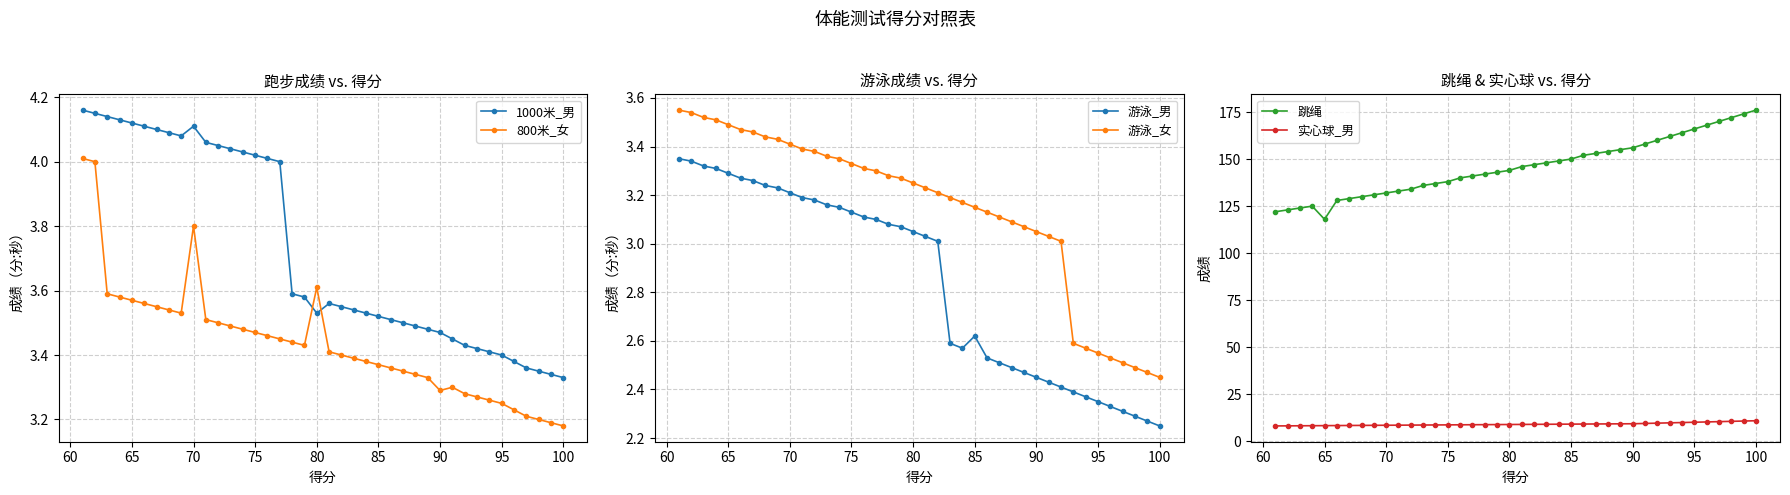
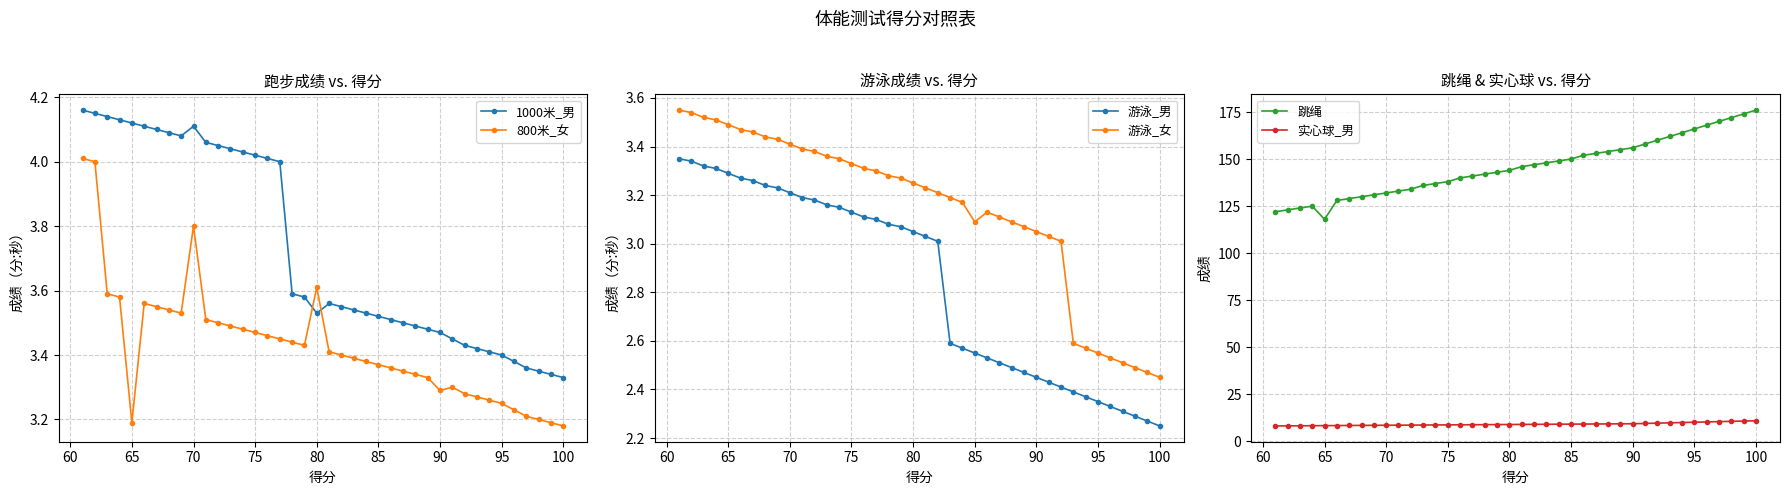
  {
    "跑步成绩 vs. 得分": {
      "1000米_男": {
        "65": 4.12,
        "70": 4.11,
        "75": 4.02,
        "80": 3.53,
        "85": 3.52,
        "90": 3.47,
        "95": 3.40,
        "100": 3.33
      },
      "800米_女": {
-       "65": 3.57,
+       "65": 3.19,
        "70": 3.80,
        "75": 3.47,
        "80": 3.61,
        "85": 3.37,
        "90": 3.29,
        "95": 3.25,
        "100": 3.18
      }
    },
    "游泳成绩 vs. 得分": {
      "游泳_男": {
        "65": 3.29,
        "70": 3.21,
        "75": 3.13,
        "80": 3.05,
-       "85": 2.62,
+       "85": 2.55,
        "90": 2.45,
        "95": 2.35,
        "100": 2.25
      },
      "游泳_女": {
        "65": 3.49,
        "70": 3.41,
        "75": 3.33,
        "80": 3.25,
-       "85": 3.15,
+       "85": 3.09,
        "90": 3.05,
        "95": 2.55,
        "100": 2.45
      }
    },
    "跳绳 & 实心球 vs. 得分": {
      "跳绳": {
        "65": 118,
        "70": 132,
        "75": 138,
        "80": 144,
        "85": 150,
        "90": 156,
        "95": 166,
        "100": 176
      },
      "实心球_男": {
        "65": 8,
        "70": 9,
        "75": 9,
        "80": 9,
        "85": 9,
        "90": 9,
        "95": 10,
        "100": 11
      }
    }
  }
